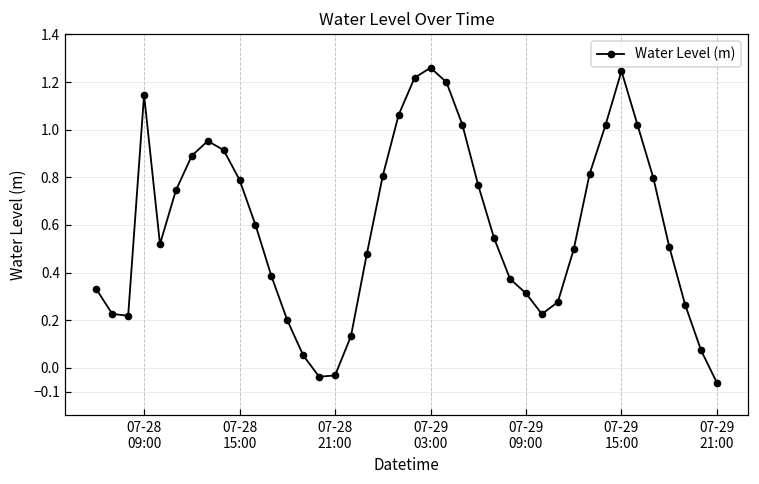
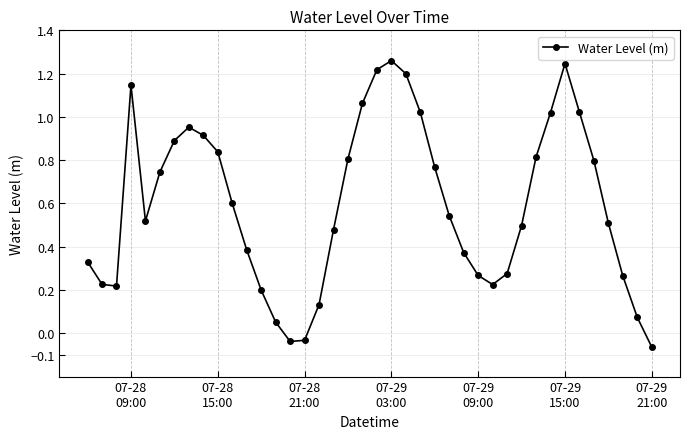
  {
    "07-28 09:00": 1.15,
-   "07-28 15:00": 0.79,
+   "07-28 15:00": 0.84,
    "07-28 21:00": -0.03,
    "07-29 03:00": 1.26,
-   "07-29 09:00": 0.31,
+   "07-29 09:00": 0.27,
    "07-29 15:00": 1.25,
    "07-29 21:00": -0.06
  }
